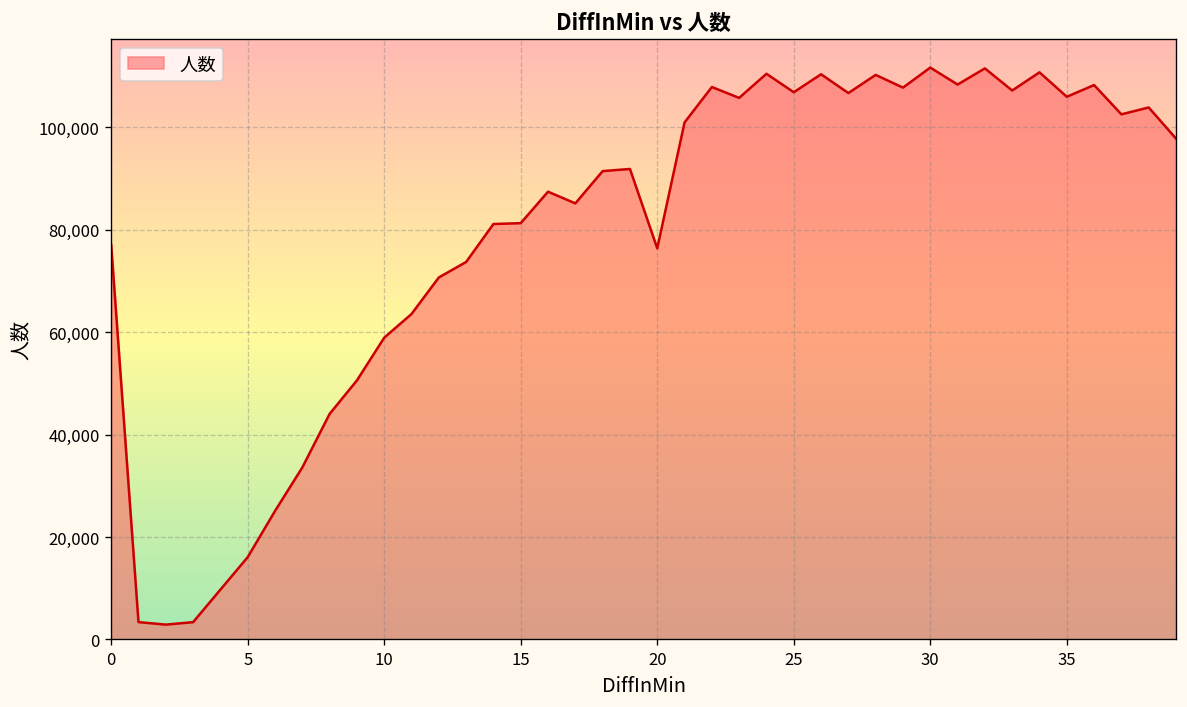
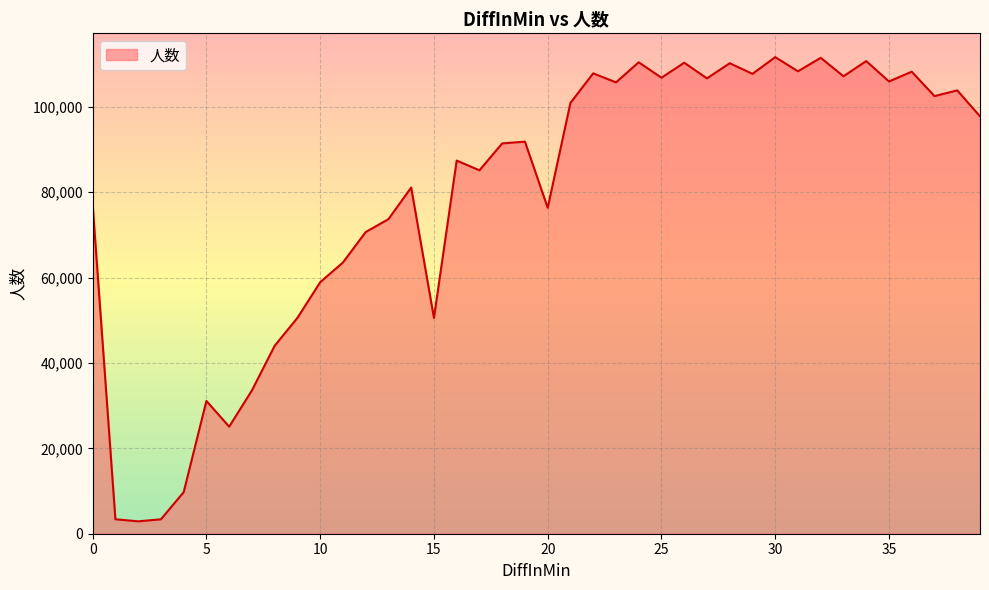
  {
    "0": "77,000",
-   "5": "16,000",
+   "5": "31,000",
    "10": "59,000",
-   "15": "81,000",
+   "15": "51,000",
    "20": "76,000",
    "25": "107,000",
    "30": "112,000",
    "35": "106,000"
  }
